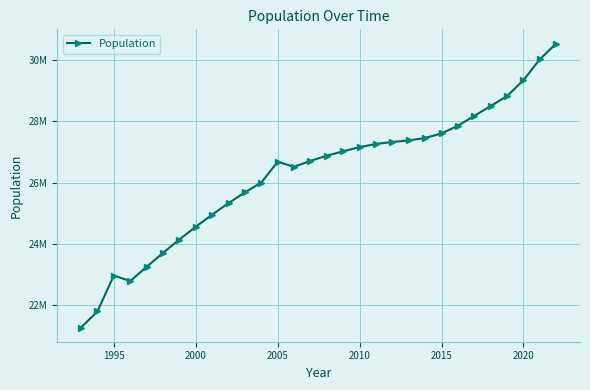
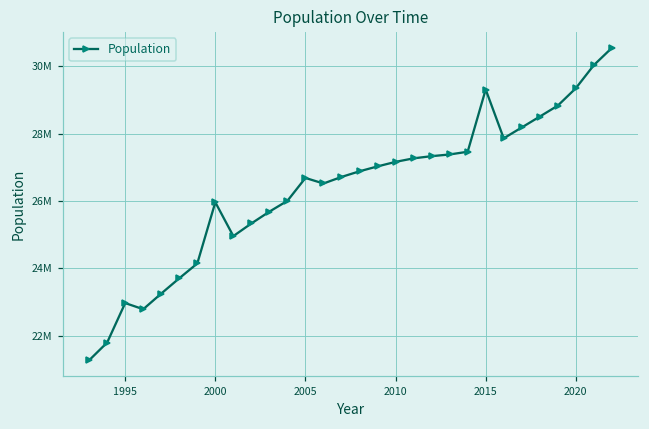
  {
    "1995": 23000000,
-   "2000": 24600000,
+   "2000": 26000000,
    "2005": 26700000,
    "2010": 27200000,
-   "2015": 27600000,
+   "2015": 29300000,
    "2020": 29300000
  }
